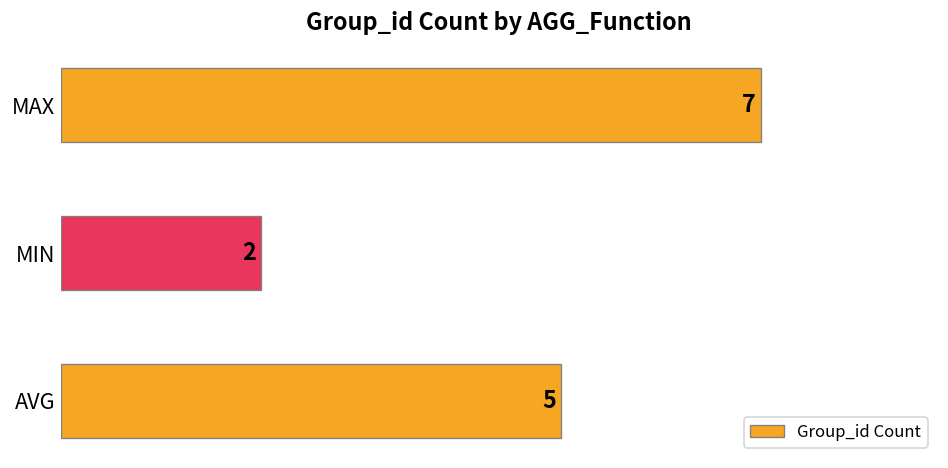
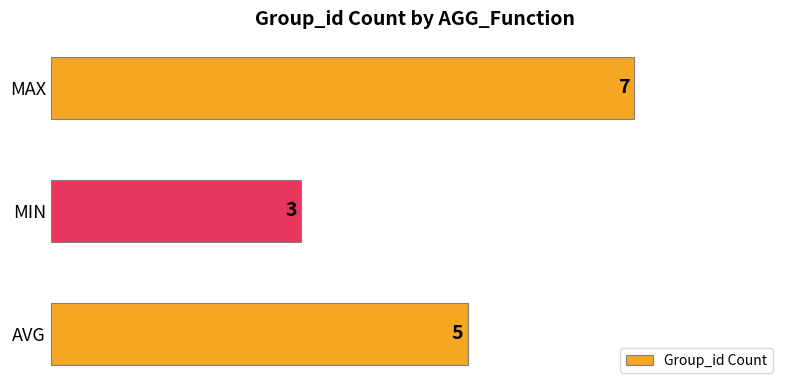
  {
    "MAX": 7,
-   "MIN": 2,
+   "MIN": 3,
    "AVG": 5
  }
